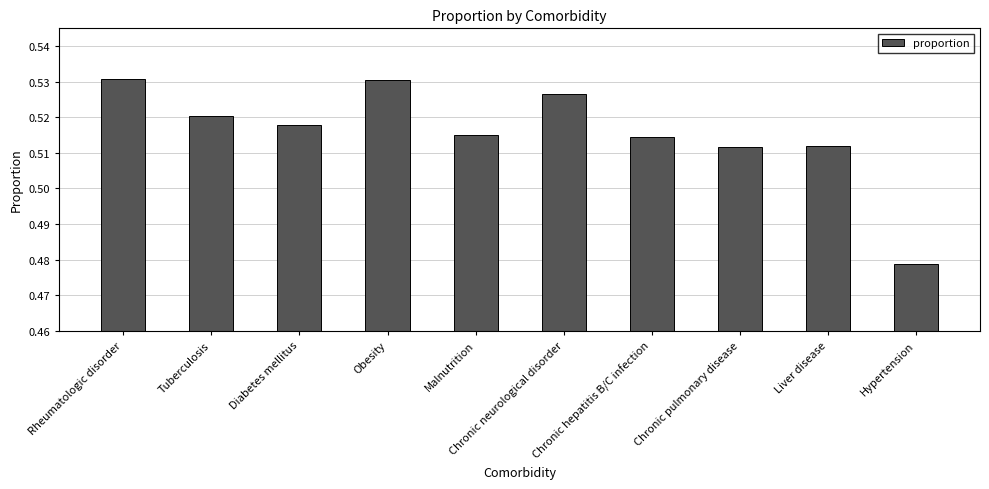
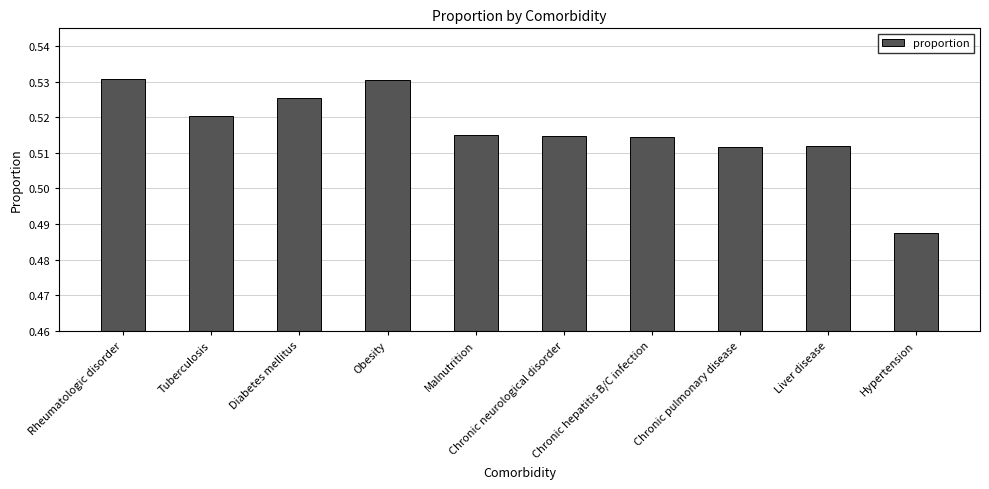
  {
    "Rheumatologic disorder": 0.531,
    "Tuberculosis": 0.520,
-   "Diabetes mellitus": 0.518,
+   "Diabetes mellitus": 0.525,
    "Obesity": 0.530,
    "Malnutrition": 0.515,
-   "Chronic neurological disorder": 0.527,
+   "Chronic neurological disorder": 0.515,
    "Chronic hepatitis B/C infection": 0.515,
    "Chronic pulmonary disease": 0.512,
    "Liver disease": 0.512,
-   "Hypertension": 0.479
+   "Hypertension": 0.488
  }
